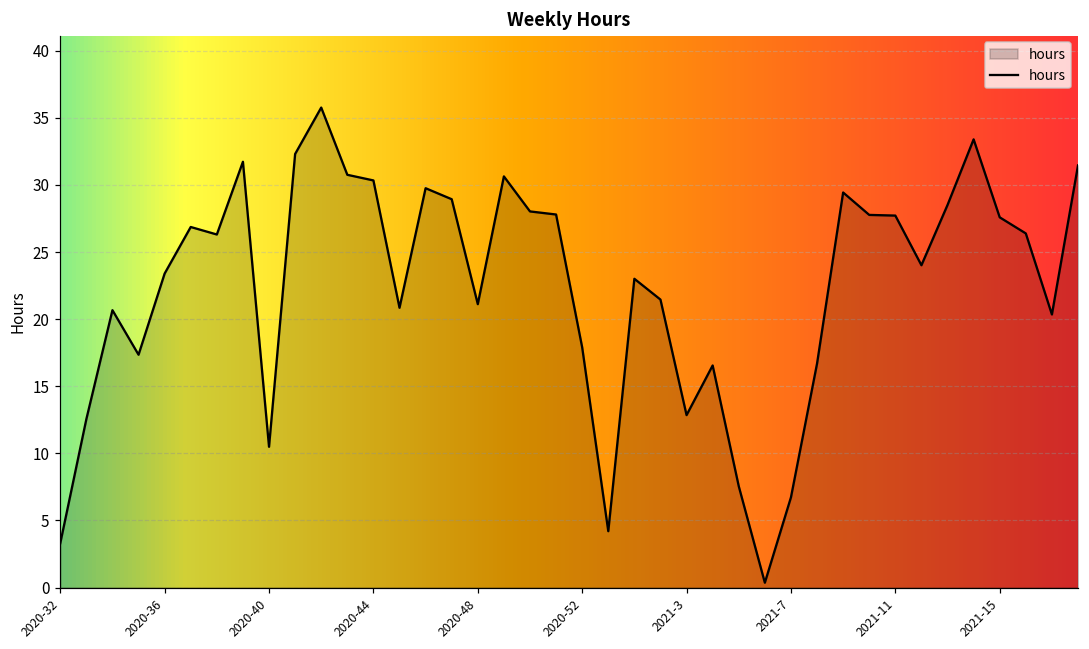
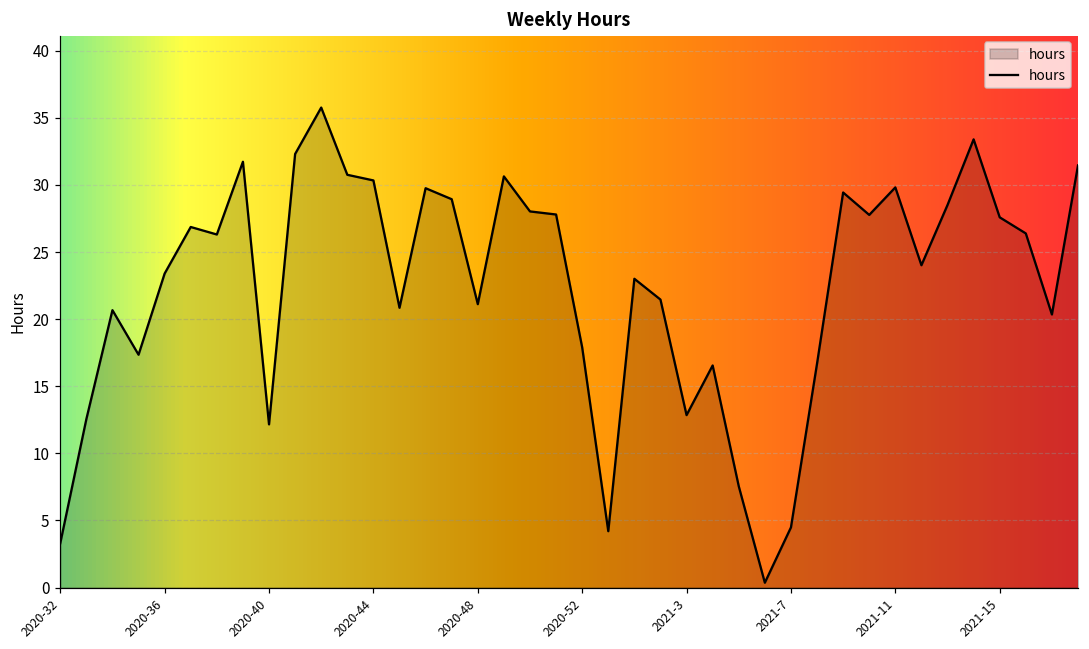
  {
    "2020-32": 3.3,
    "2020-36": 23.4,
-   "2020-40": 10.5,
+   "2020-40": 12.2,
    "2020-44": 30.3,
    "2020-48": 21.1,
    "2020-52": 17.9,
    "2021-3": 12.9,
-   "2021-7": 6.7,
-   "2021-11": 27.7,
+   "2021-7": 4.5,
+   "2021-11": 29.8,
    "2021-15": 27.6
  }
